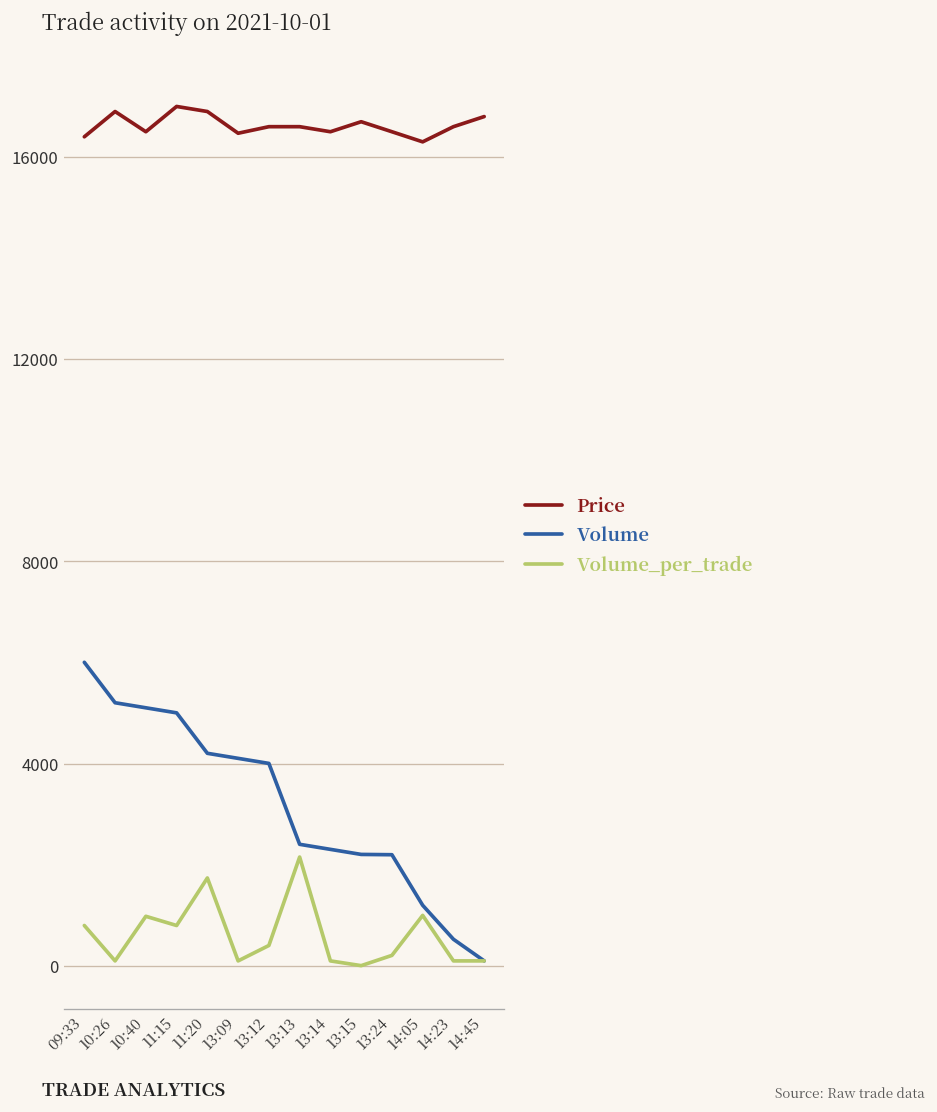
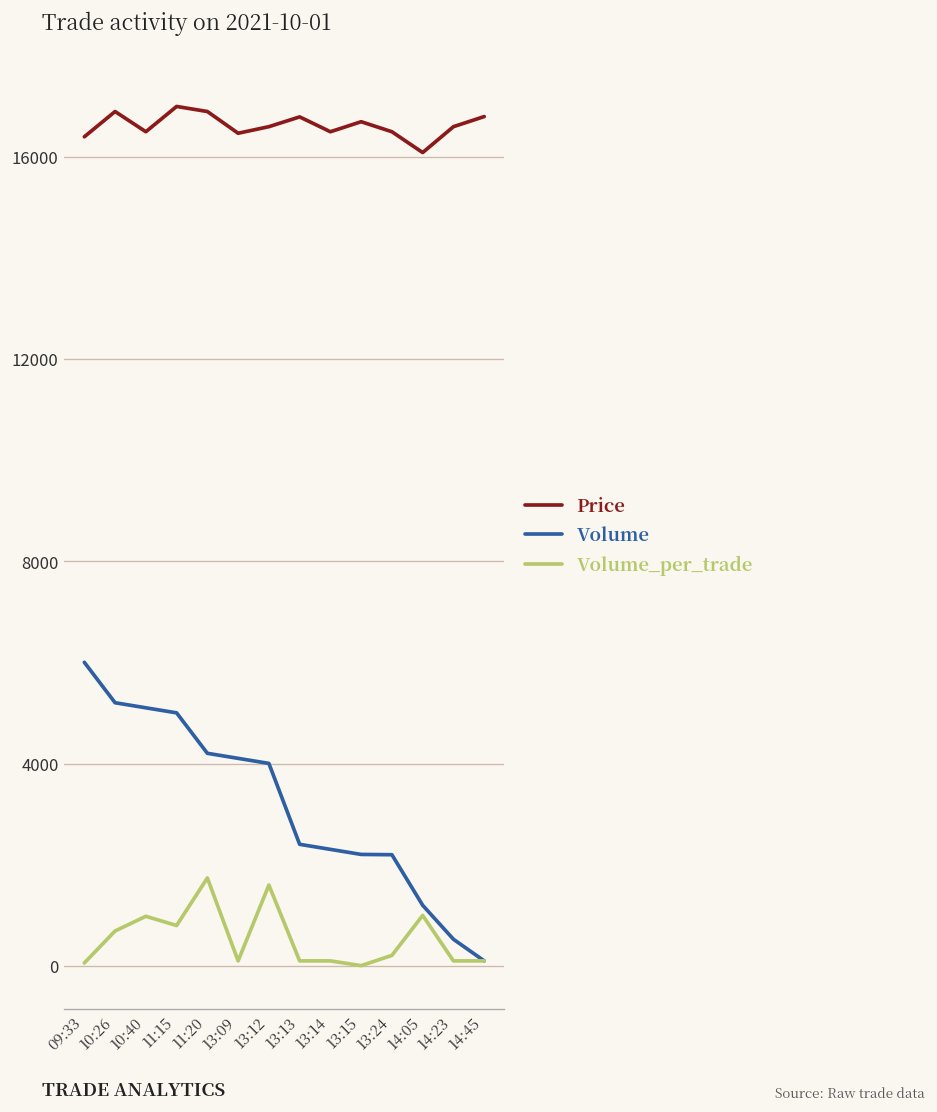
  {
    "Price": {
      "09:33": 16400,
      "10:26": 16900,
      "10:40": 16500,
      "11:15": 17000,
      "11:20": 16900,
      "13:09": 16500,
      "13:12": 16600,
-     "13:13": 16600,
+     "13:13": 16800,
      "13:14": 16500,
      "13:15": 16700,
      "13:24": 16500,
-     "14:05": 16300,
+     "14:05": 16100,
      "14:23": 16600,
      "14:45": 16800
    },
    "Volume": {
      "09:33": 6000,
      "10:26": 5200,
      "10:40": 5100,
      "11:15": 5000,
      "11:20": 4200,
      "13:09": 4100,
      "13:12": 4000,
      "13:13": 2400,
      "13:14": 2300,
      "13:15": 2200,
      "13:24": 2200,
      "14:05": 1200,
      "14:23": 500
    },
    "Volume_per_trade": {
-     "09:33": 800,
-     "10:26": 100,
+     "09:33": 100,
+     "10:26": 700,
      "10:40": 1000,
      "11:15": 800,
      "11:20": 1700,
      "13:09": 100,
-     "13:12": 400,
-     "13:13": 2200,
+     "13:12": 1600,
+     "13:13": 100,
      "13:14": 100,
      "13:15": 0,
      "13:24": 200,
      "14:05": 1000,
      "14:23": 100
    }
  }
